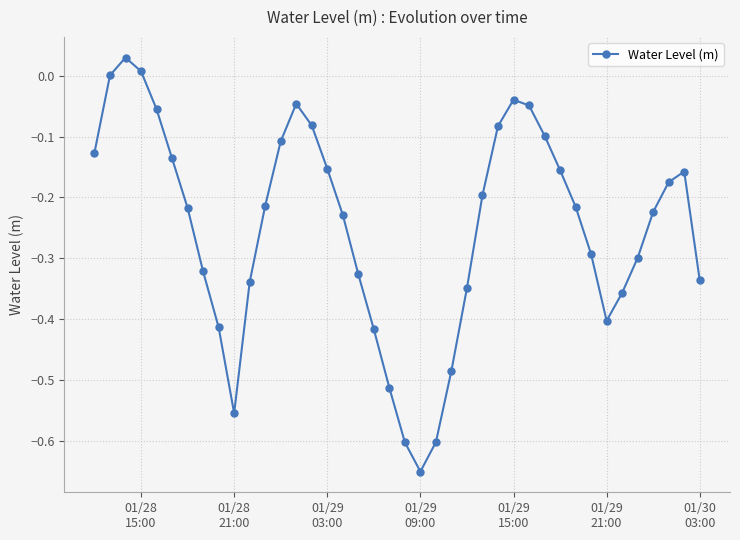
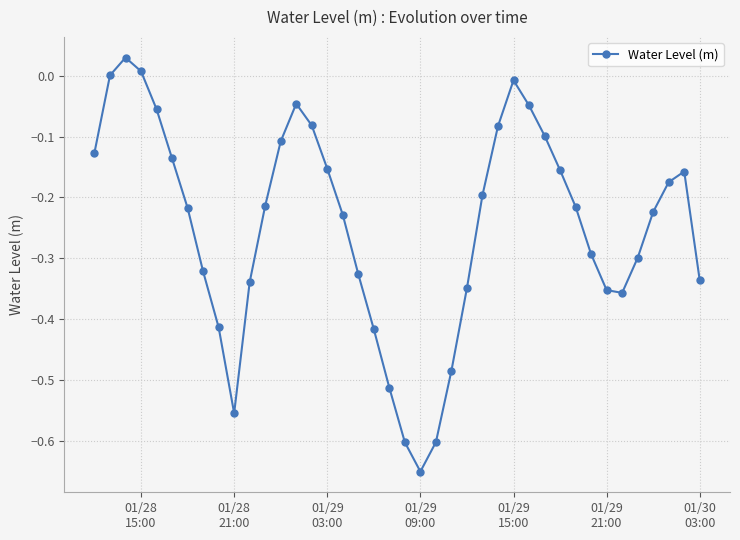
  {
    "01/28 15:00": 0.01,
    "01/28 21:00": -0.56,
    "01/29 03:00": -0.15,
    "01/29 09:00": -0.65,
-   "01/29 15:00": -0.04,
-   "01/29 21:00": -0.40,
+   "01/29 15:00": -0.01,
+   "01/29 21:00": -0.35,
    "01/30 03:00": -0.34
  }
